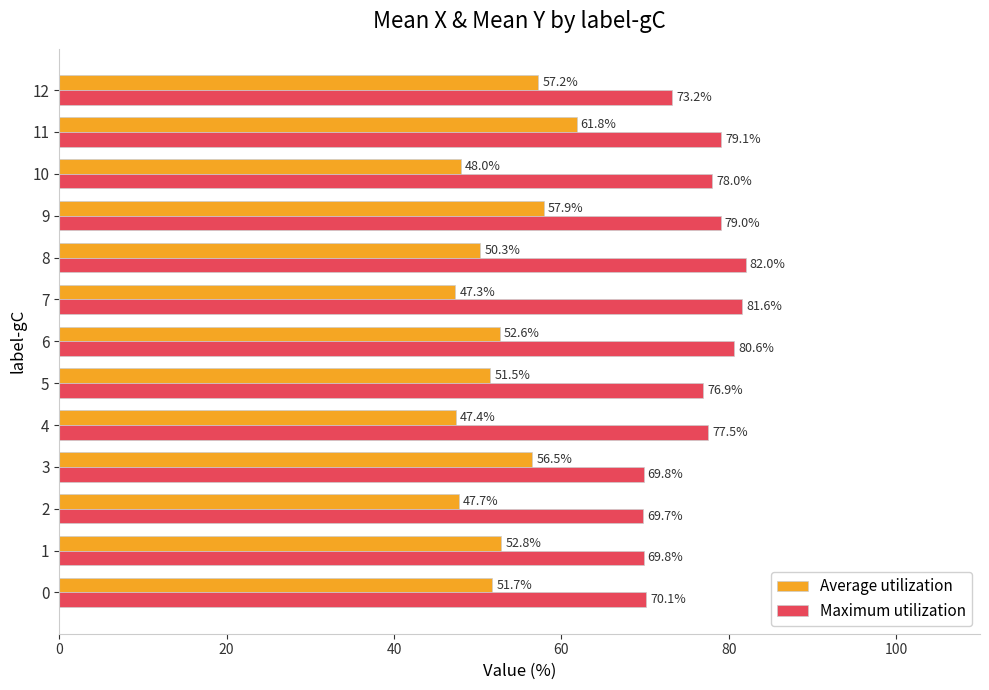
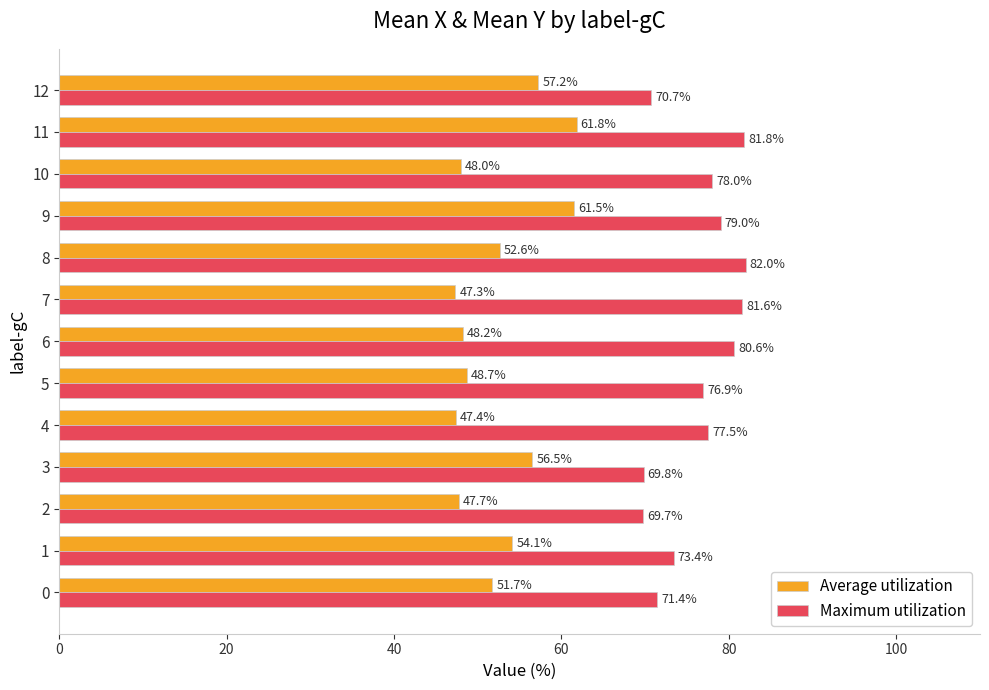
  {
    "Average utilization": {
      "12": "57.2%",
      "11": "61.8%",
      "10": "48.0%",
-     "9": "57.9%",
-     "8": "50.3%",
+     "9": "61.5%",
+     "8": "52.6%",
      "7": "47.3%",
-     "6": "52.6%",
-     "5": "51.5%",
+     "6": "48.2%",
+     "5": "48.7%",
      "4": "47.4%",
      "3": "56.5%",
      "2": "47.7%",
-     "1": "52.8%",
+     "1": "54.1%",
      "0": "51.7%"
    },
    "Maximum utilization": {
-     "12": "73.2%",
-     "11": "79.1%",
+     "12": "70.7%",
+     "11": "81.8%",
      "10": "78.0%",
      "9": "79.0%",
      "8": "82.0%",
      "7": "81.6%",
      "6": "80.6%",
      "5": "76.9%",
      "4": "77.5%",
      "3": "69.8%",
      "2": "69.7%",
-     "1": "69.8%",
-     "0": "70.1%"
+     "1": "73.4%",
+     "0": "71.4%"
    }
  }
